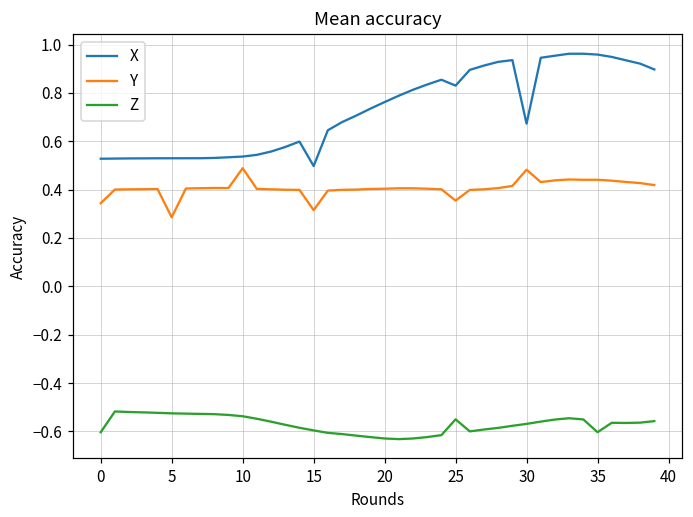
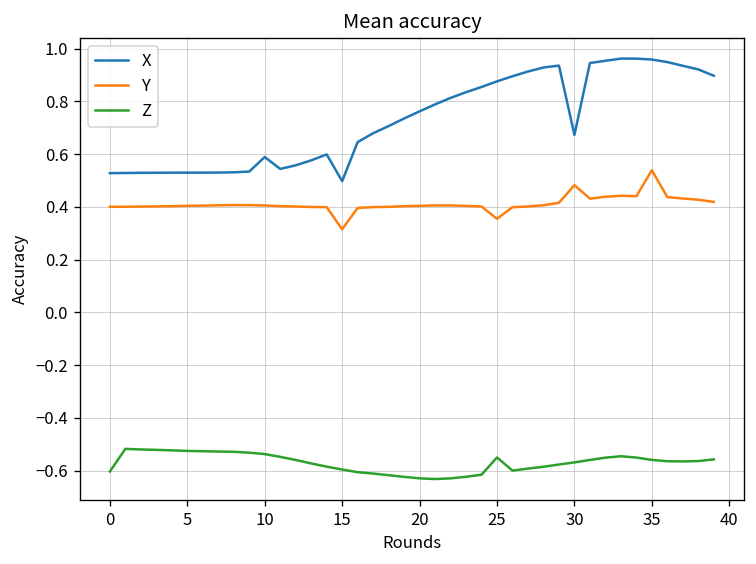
  {
    "X": {
      "0": 0.53,
      "5": 0.53,
-     "10": 0.54,
+     "10": 0.59,
      "15": 0.50,
      "20": 0.76,
-     "25": 0.83,
+     "25": 0.88,
      "30": 0.67,
      "35": 0.96
    },
    "Y": {
-     "0": 0.34,
-     "5": 0.29,
-     "10": 0.49,
+     "0": 0.40,
+     "5": 0.40,
+     "10": 0.41,
      "15": 0.31,
      "20": 0.40,
      "25": 0.35,
      "30": 0.48,
-     "35": 0.44
+     "35": 0.54
    },
    "Z": {
      "0": -0.60,
      "5": -0.53,
      "10": -0.54,
      "15": -0.60,
      "20": -0.63,
      "25": -0.55,
      "30": -0.57,
-     "35": -0.60
+     "35": -0.56
    }
  }
